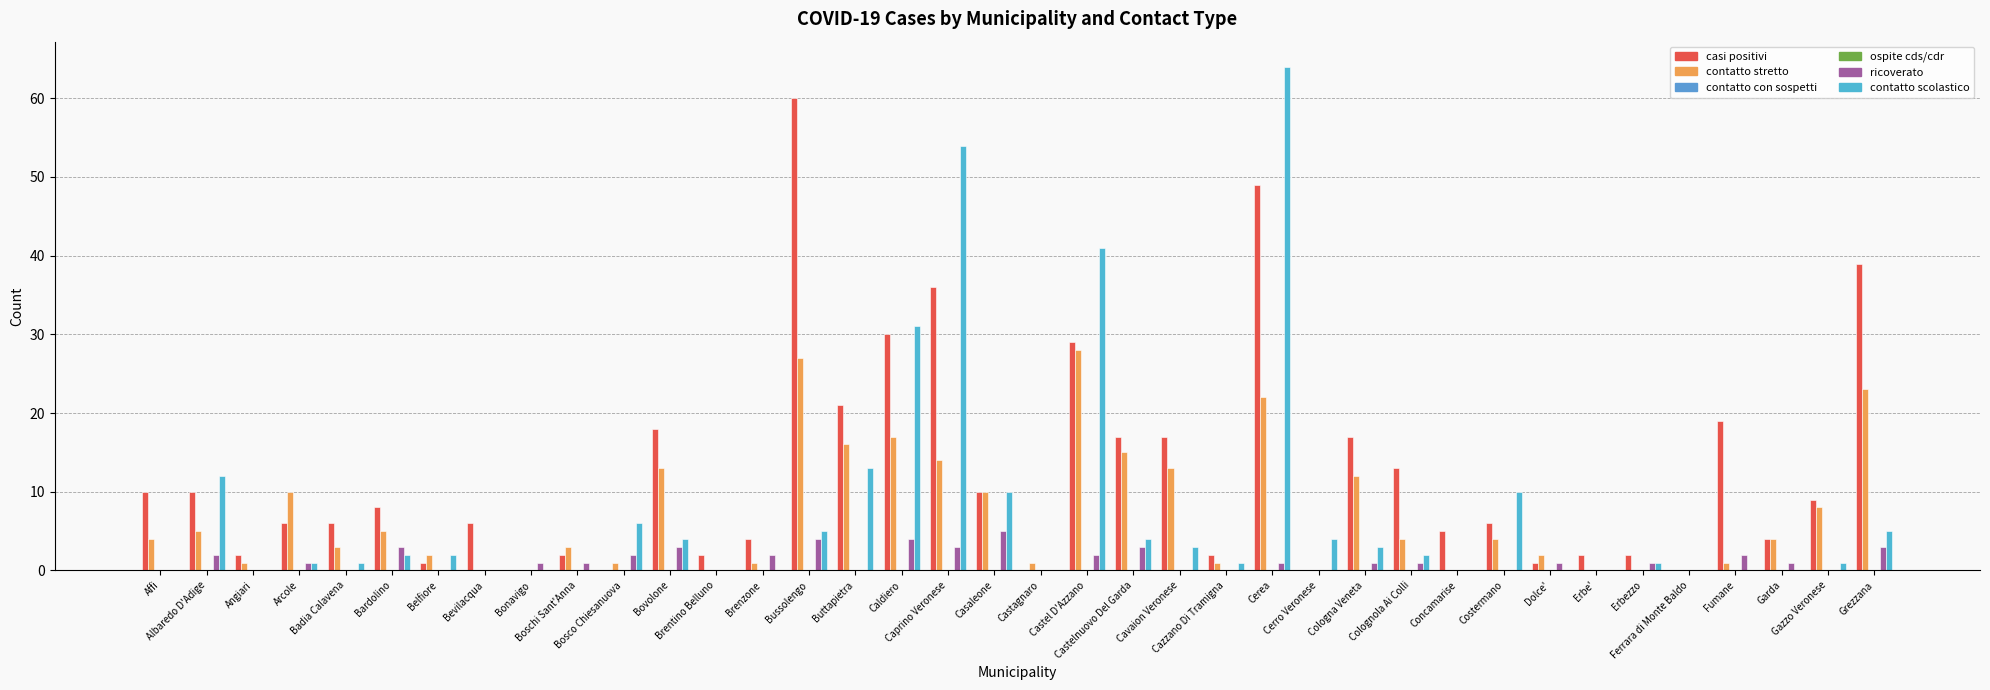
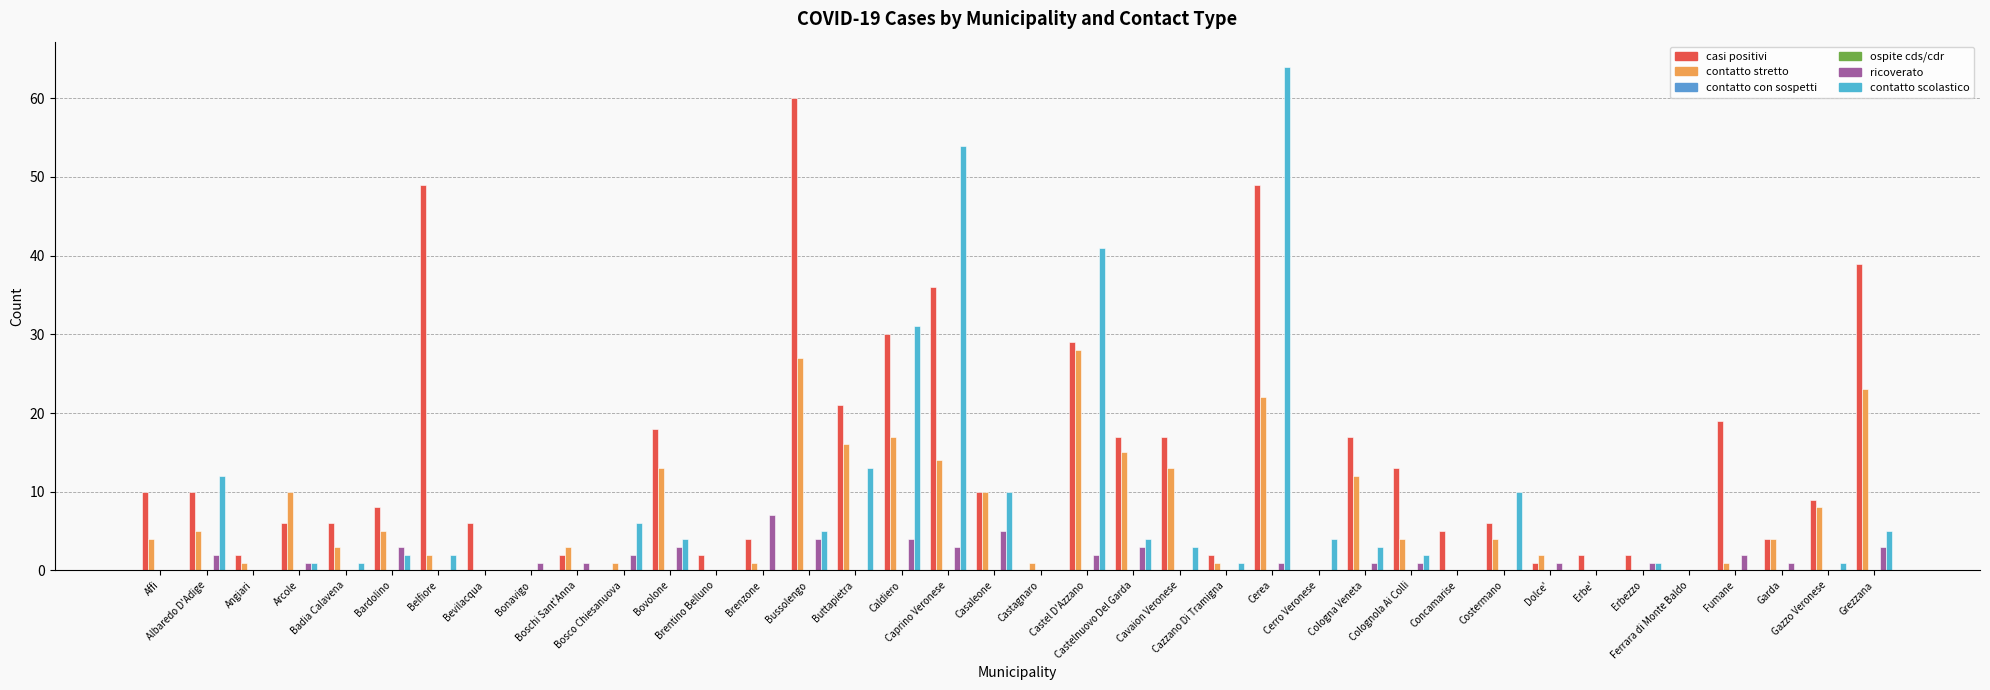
  {
    "casi positivi": {
      "Affi": 10,
      "Albaredo D'Adige": 10,
      "Angiari": 2,
      "Arcole": 6,
      "Badia Calavena": 6,
      "Bardolino": 8,
-     "Belfiore": 1,
+     "Belfiore": 49,
      "Bevilacqua": 6,
      "Bonavigo": 0,
      "Boschi Sant'Anna": 2,
      "Bosco Chiesanuova": 0,
      "Bovolone": 18,
      "Brentino Belluno": 2,
      "Brenzone": 4,
      "Bussolengo": 60,
      "Buttapietra": 21,
      "Caldiero": 30,
      "Caprino Veronese": 36,
      "Casaleone": 10,
      "Castagnaro": 0,
      "Castel D'Azzano": 29,
      "Castelnuovo Del Garda": 17,
      "Cavaion Veronese": 17,
      "Cazzano Di Tramigna": 2,
      "Cerea": 49,
      "Cerro Veronese": 0,
      "Cologna Veneta": 17,
      "Colognola Ai Colli": 13,
      "Concamarise": 5,
      "Costermano": 6,
      "Dolce'": 1,
      "Erbe'": 2,
      "Erbezzo": 2,
      "Ferrara di Monte Baldo": 0,
      "Fumane": 19,
      "Garda": 4,
      "Gazzo Veronese": 9,
      "Grezzana": 39
    },
    "contatto stretto": {
      "Affi": 4,
      "Albaredo D'Adige": 5,
      "Angiari": 1,
      "Arcole": 10,
      "Badia Calavena": 3,
      "Bardolino": 5,
      "Belfiore": 2,
      "Bevilacqua": 0,
      "Bonavigo": 0,
      "Boschi Sant'Anna": 3,
      "Bosco Chiesanuova": 1,
      "Bovolone": 13,
      "Brentino Belluno": 0,
      "Brenzone": 1,
      "Bussolengo": 27,
      "Buttapietra": 16,
      "Caldiero": 17,
      "Caprino Veronese": 14,
      "Casaleone": 10,
      "Castagnaro": 1,
      "Castel D'Azzano": 28,
      "Castelnuovo Del Garda": 15,
      "Cavaion Veronese": 13,
      "Cazzano Di Tramigna": 1,
      "Cerea": 22,
      "Cerro Veronese": 0,
      "Cologna Veneta": 12,
      "Colognola Ai Colli": 4,
      "Concamarise": 0,
      "Costermano": 4,
      "Dolce'": 2,
      "Erbe'": 0,
      "Erbezzo": 0,
      "Ferrara di Monte Baldo": 0,
      "Fumane": 1,
      "Garda": 4,
      "Gazzo Veronese": 8,
      "Grezzana": 23
    },
    "ospite cds/cdr": {
      "Affi": 0,
      "Albaredo D'Adige": 0,
      "Angiari": 0,
      "Arcole": 0,
      "Badia Calavena": 0,
      "Bardolino": 0,
      "Belfiore": 0,
      "Bevilacqua": 0,
      "Bonavigo": 0,
      "Boschi Sant'Anna": 0,
      "Bosco Chiesanuova": 0,
      "Bovolone": 0,
      "Brentino Belluno": 0,
      "Brenzone": 0,
      "Bussolengo": 0,
      "Buttapietra": 0,
      "Caldiero": 0,
      "Caprino Veronese": 0,
      "Casaleone": 0,
      "Castagnaro": 0,
      "Castel D'Azzano": 0,
      "Castelnuovo Del Garda": 0,
      "Cavaion Veronese": 0,
      "Cazzano Di Tramigna": 0,
      "Cerea": 0,
      "Cerro Veronese": 0,
      "Cologna Veneta": 0,
      "Colognola Ai Colli": 0,
      "Concamarise": 0,
      "Costermano": 0,
      "Dolce'": 0,
      "Erbe'": 0,
      "Erbezzo": 0,
      "Ferrara di Monte Baldo": 0,
      "Fumane": 0,
      "Garda": 0,
      "Gazzo Veronese": 0,
      "Grezzana": 0
    },
    "ricoverato": {
      "Affi": 0,
      "Albaredo D'Adige": 2,
      "Angiari": 0,
      "Arcole": 1,
      "Badia Calavena": 0,
      "Bardolino": 3,
      "Belfiore": 0,
      "Bevilacqua": 0,
      "Bonavigo": 1,
      "Boschi Sant'Anna": 1,
      "Bosco Chiesanuova": 2,
      "Bovolone": 3,
      "Brentino Belluno": 0,
-     "Brenzone": 2,
+     "Brenzone": 7,
      "Bussolengo": 4,
      "Buttapietra": 0,
      "Caldiero": 4,
      "Caprino Veronese": 3,
      "Casaleone": 5,
      "Castagnaro": 0,
      "Castel D'Azzano": 2,
      "Castelnuovo Del Garda": 3,
      "Cavaion Veronese": 0,
      "Cazzano Di Tramigna": 0,
      "Cerea": 1,
      "Cerro Veronese": 0,
      "Cologna Veneta": 1,
      "Colognola Ai Colli": 1,
      "Concamarise": 0,
      "Costermano": 0,
      "Dolce'": 1,
      "Erbe'": 0,
      "Erbezzo": 1,
      "Ferrara di Monte Baldo": 0,
      "Fumane": 2,
      "Garda": 1,
      "Gazzo Veronese": 0,
      "Grezzana": 3
    }
  }
